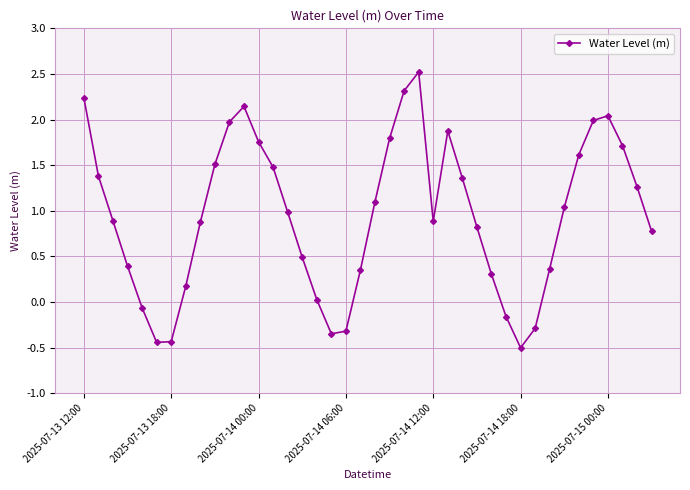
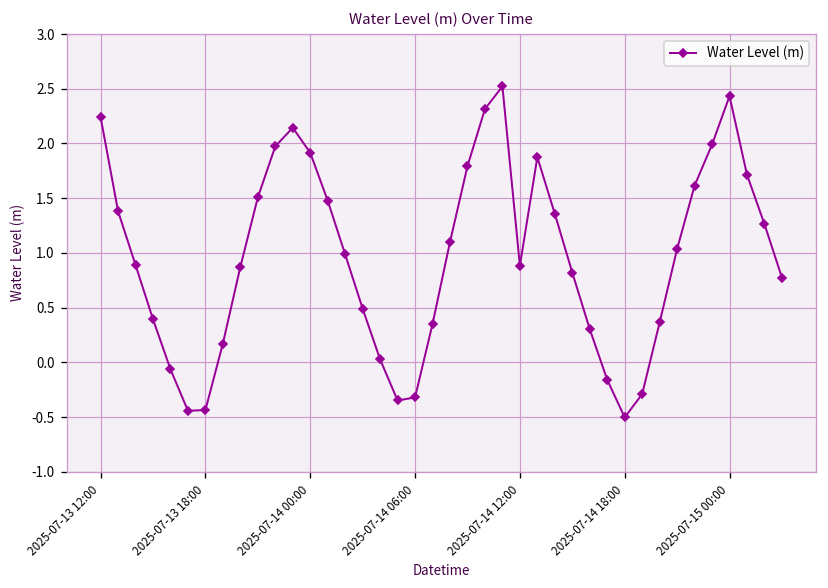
  {
    "2025-07-13 12:00": 2.2,
    "2025-07-13 18:00": -0.4,
-   "2025-07-14 00:00": 1.8,
+   "2025-07-14 00:00": 1.9,
    "2025-07-14 06:00": -0.3,
    "2025-07-14 12:00": 0.9,
    "2025-07-14 18:00": -0.5,
-   "2025-07-15 00:00": 2.0
+   "2025-07-15 00:00": 2.4
  }
